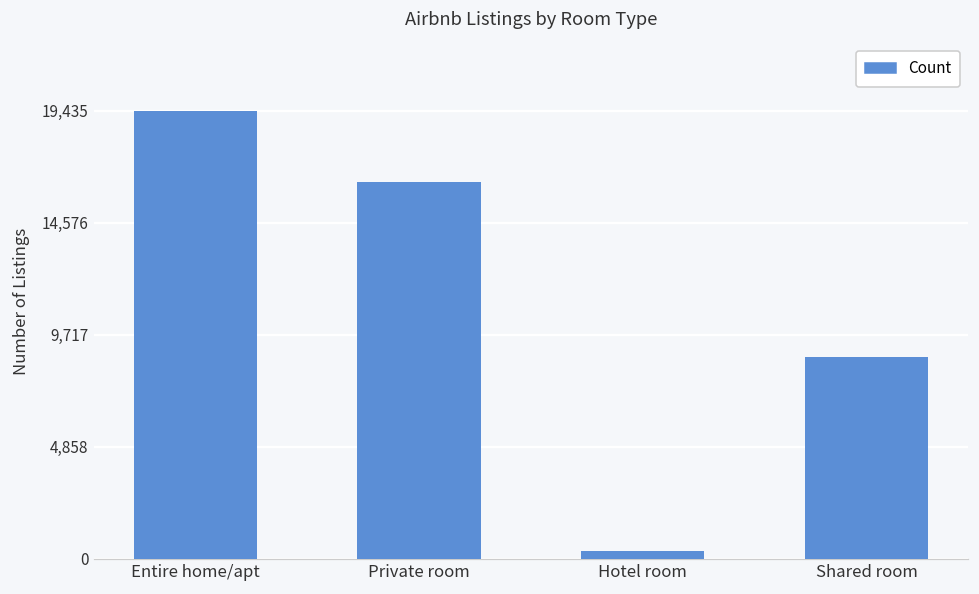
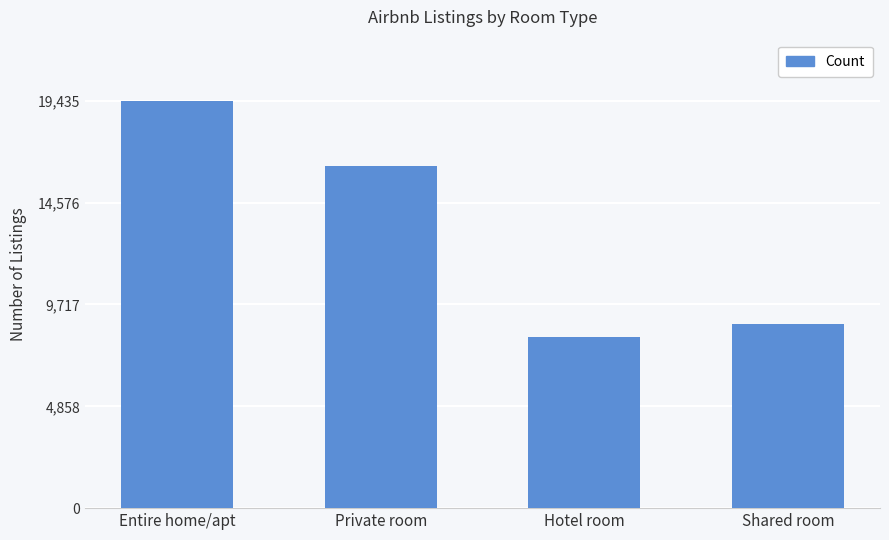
  {
    "Entire home/apt": "19,400",
    "Private room": "16,300",
-   "Hotel room": "300",
+   "Hotel room": "8,200",
    "Shared room": "8,800"
  }
